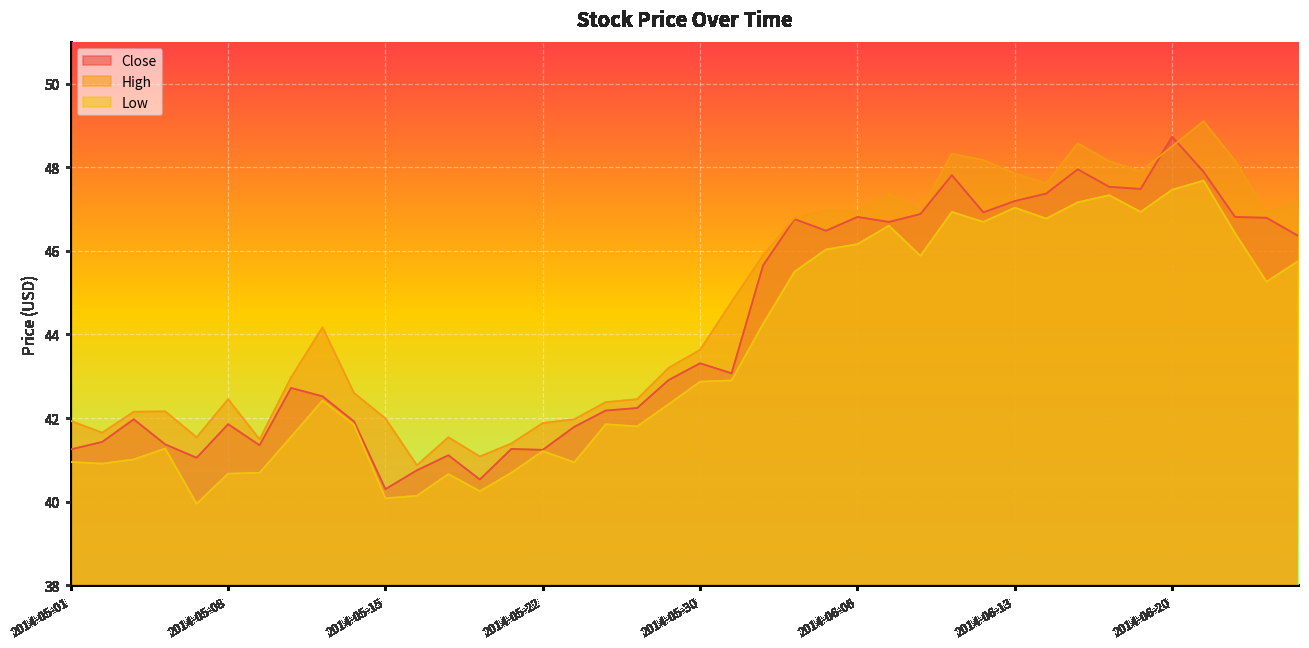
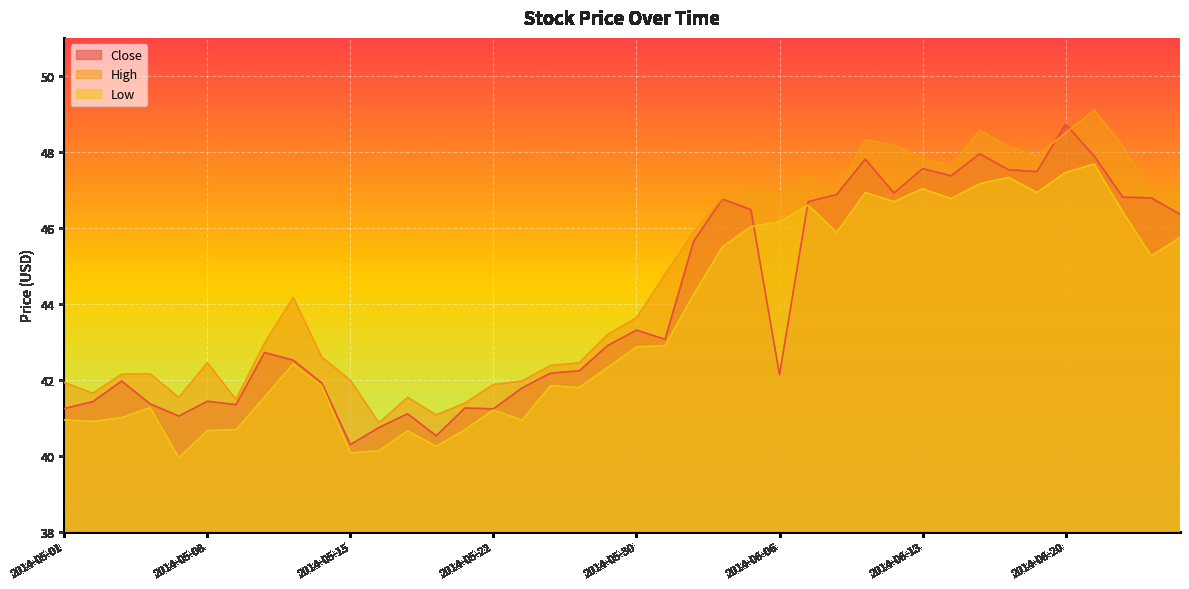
  {
    "Close": {
      "2014-05-01": 41.3,
-     "2014-05-08": 41.9,
+     "2014-05-08": 41.4,
      "2014-05-15": 40.3,
      "2014-05-30": 43.3,
-     "2014-06-06": 46.8,
-     "2014-06-13": 47.2,
+     "2014-06-06": 42.1,
+     "2014-06-13": 47.6,
      "2014-06-20": 48.7
    }
  }
